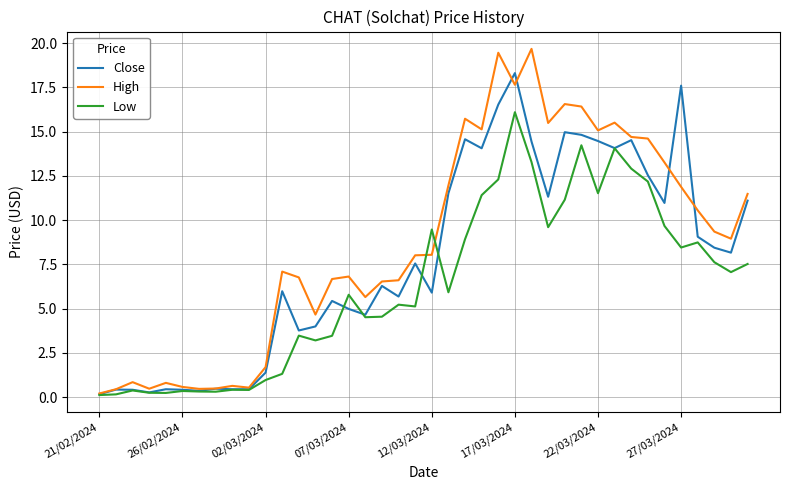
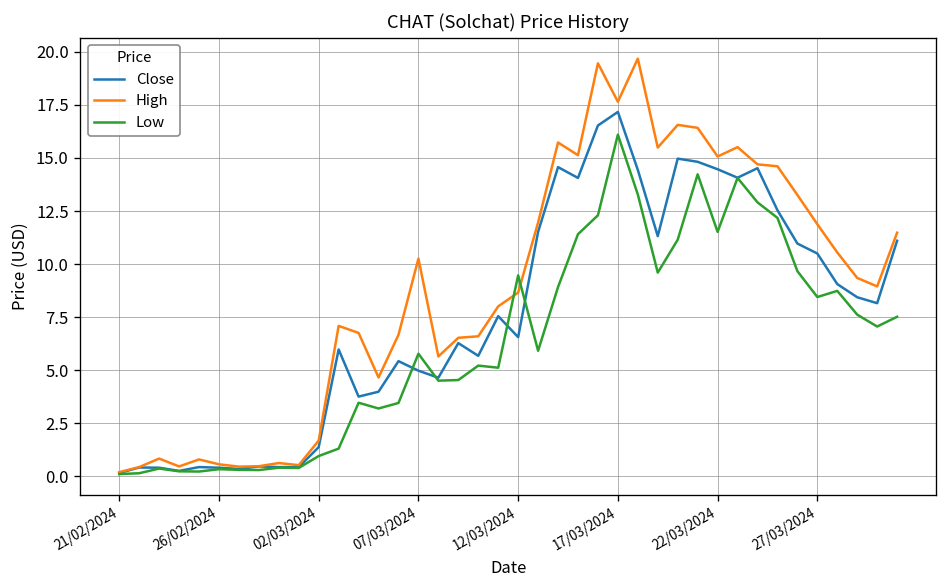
  {
    "Close": {
      "02/03/2024": 1.4,
      "07/03/2024": 5.0,
-     "12/03/2024": 5.9,
-     "17/03/2024": 18.3,
+     "12/03/2024": 6.6,
+     "17/03/2024": 17.2,
      "22/03/2024": 14.5,
-     "27/03/2024": 17.6
+     "27/03/2024": 10.5
    },
    "High": {
      "26/02/2024": 0.6,
      "02/03/2024": 1.7,
-     "07/03/2024": 6.8,
-     "12/03/2024": 8.0,
+     "07/03/2024": 10.3,
+     "12/03/2024": 8.7,
      "17/03/2024": 17.7,
      "22/03/2024": 15.1,
      "27/03/2024": 11.9
    },
    "Low": {
      "02/03/2024": 1.0,
      "07/03/2024": 5.8,
      "12/03/2024": 9.5,
      "17/03/2024": 16.1,
      "22/03/2024": 11.5,
      "27/03/2024": 8.5
    }
  }
